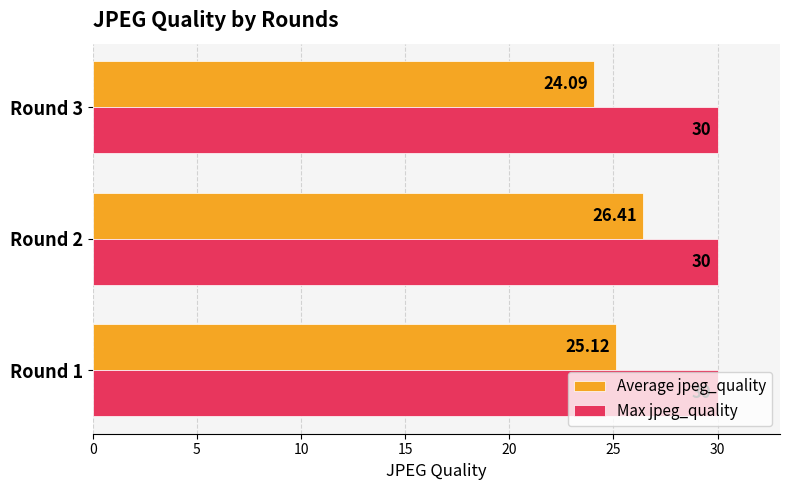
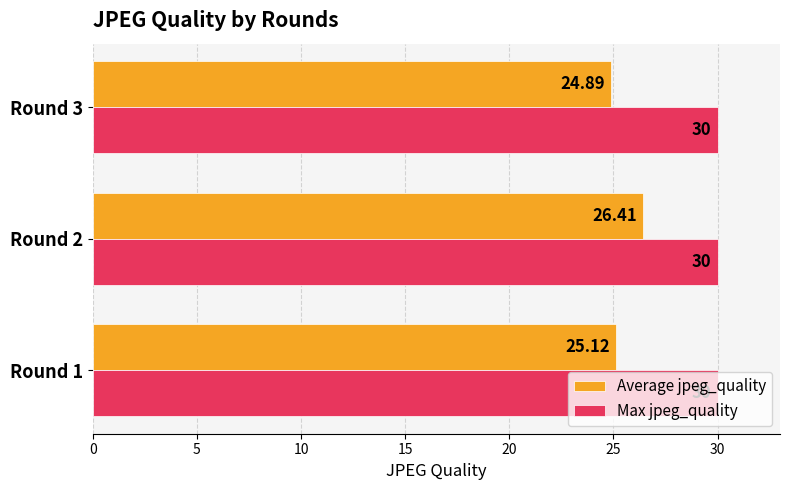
  {
    "Average jpeg_quality": {
-     "Round 3": 24.09,
+     "Round 3": 24.89,
      "Round 2": 26.41,
      "Round 1": 25.12
    },
    "Max jpeg_quality": {
      "Round 3": 30,
      "Round 2": 30
    }
  }
